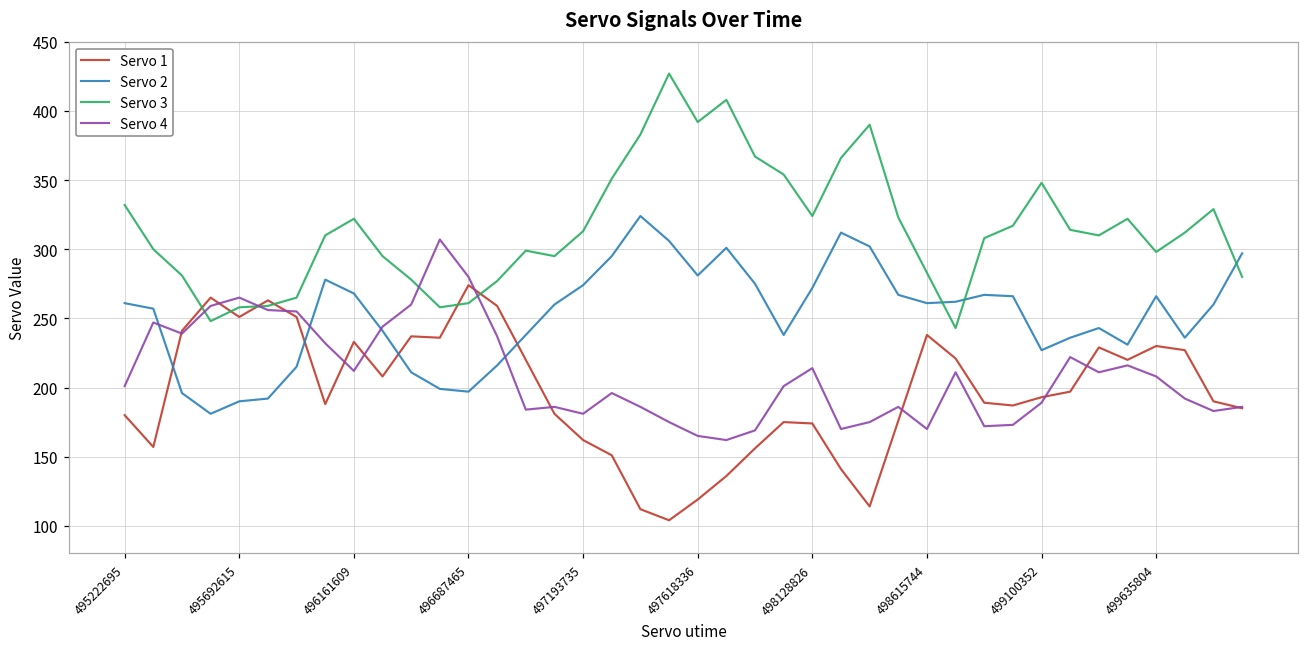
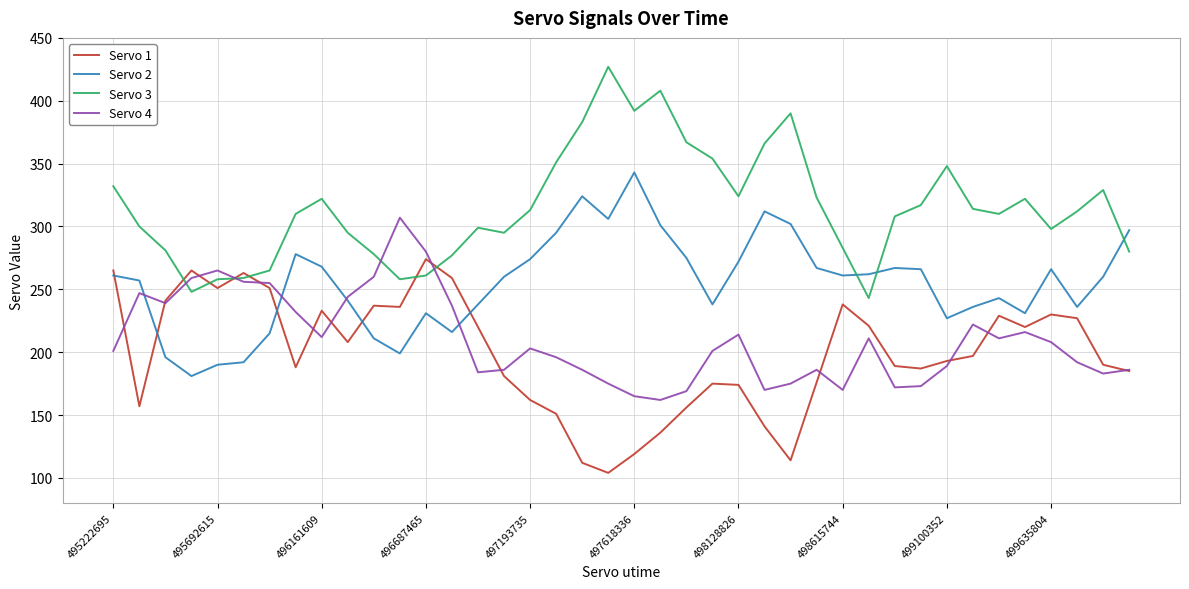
  {
    "Servo 1": {
-     "495222695": 180,
+     "495222695": 265,
      "495692615": 251,
      "496161609": 233,
      "496687465": 274,
      "497193735": 162,
      "497618336": 119,
      "498128826": 174,
      "498615744": 238,
      "499100352": 193,
      "499635804": 230
    },
    "Servo 2": {
      "495222695": 261,
      "495692615": 190,
      "496161609": 268,
-     "496687465": 197,
+     "496687465": 231,
      "497193735": 274,
-     "497618336": 281,
+     "497618336": 343,
      "498128826": 272,
      "498615744": 261,
      "499100352": 227,
      "499635804": 266
    },
    "Servo 3": {
      "495222695": 332,
      "495692615": 258,
      "496161609": 322,
      "496687465": 261,
      "497193735": 313,
      "497618336": 392,
      "498128826": 324,
      "498615744": 283,
      "499100352": 348,
      "499635804": 298
    },
    "Servo 4": {
      "495222695": 201,
      "495692615": 265,
      "496161609": 212,
      "496687465": 280,
-     "497193735": 181,
+     "497193735": 203,
      "497618336": 165,
      "498128826": 214,
      "498615744": 170,
      "499100352": 189,
      "499635804": 208
    }
  }
